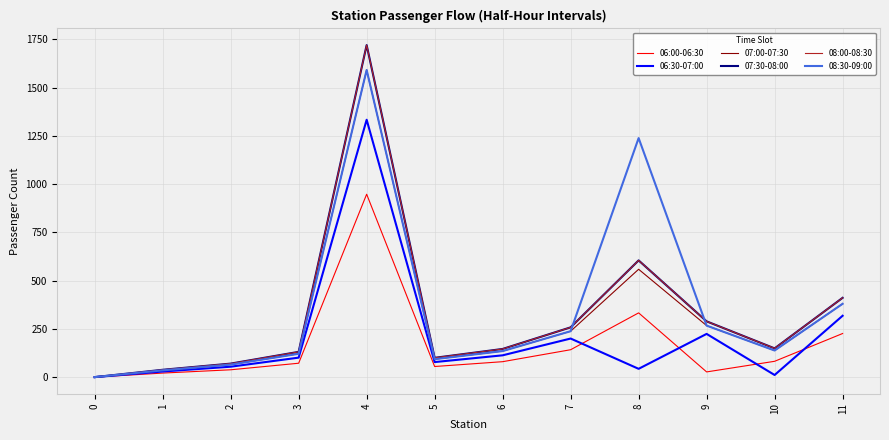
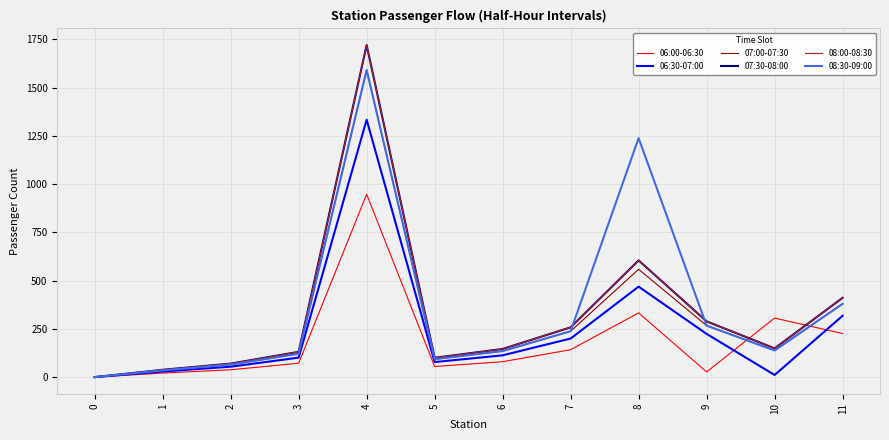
  {
    "06:00-06:30": {
      "2": 40,
      "3": 70,
      "4": 950,
      "5": 60,
      "6": 80,
      "7": 140,
      "8": 330,
      "9": 30,
-     "10": 80,
+     "10": 310,
      "11": 230
    },
    "06:30-07:00": {
      "3": 100,
      "4": 1330,
      "5": 80,
      "6": 110,
      "7": 200,
-     "8": 40,
+     "8": 470,
      "9": 220,
      "10": 10,
      "11": 320
    },
    "07:00-07:30": {
      "8": 560
    },
    "08:00-08:30": {
      "4": 1720,
      "7": 260,
      "8": 610,
      "9": 290,
      "11": 410
    },
    "08:30-09:00": {
      "8": 1240
    }
  }
